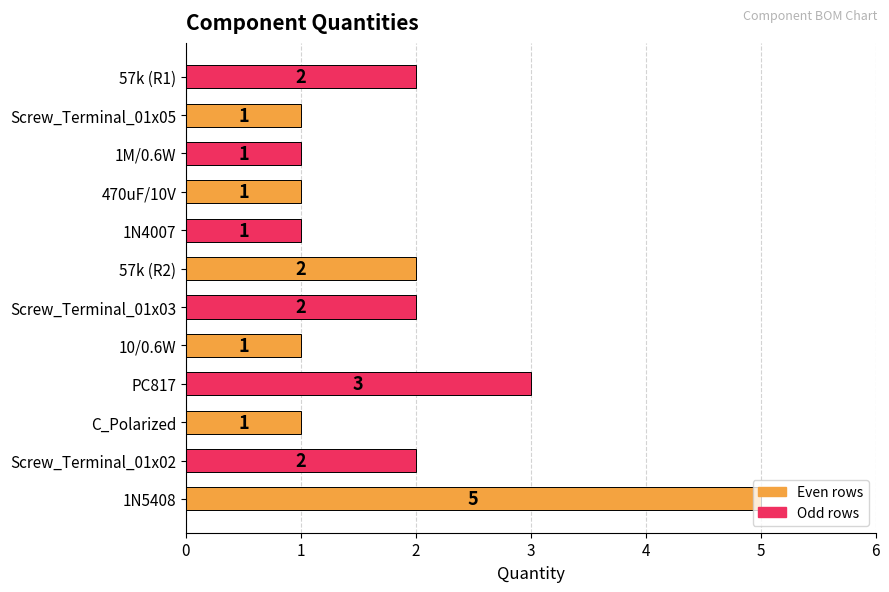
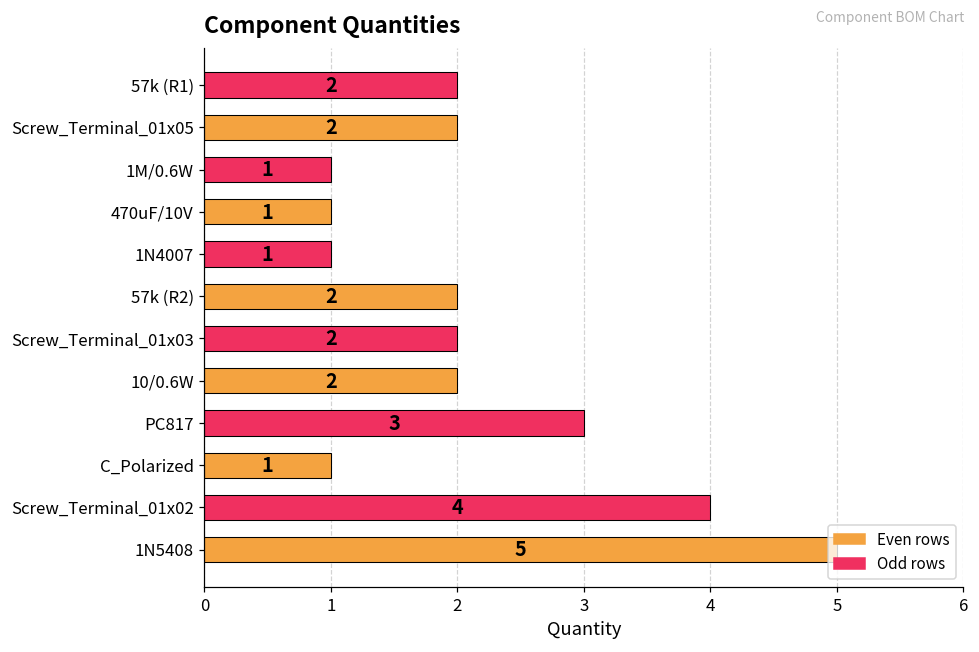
  {
    "57k (R1)": 2,
-   "Screw_Terminal_01x05": 1,
+   "Screw_Terminal_01x05": 2,
    "1M/0.6W": 1,
    "470uF/10V": 1,
    "1N4007": 1,
    "57k (R2)": 2,
    "Screw_Terminal_01x03": 2,
-   "10/0.6W": 1,
+   "10/0.6W": 2,
    "PC817": 3,
    "C_Polarized": 1,
-   "Screw_Terminal_01x02": 2
+   "Screw_Terminal_01x02": 4
  }
